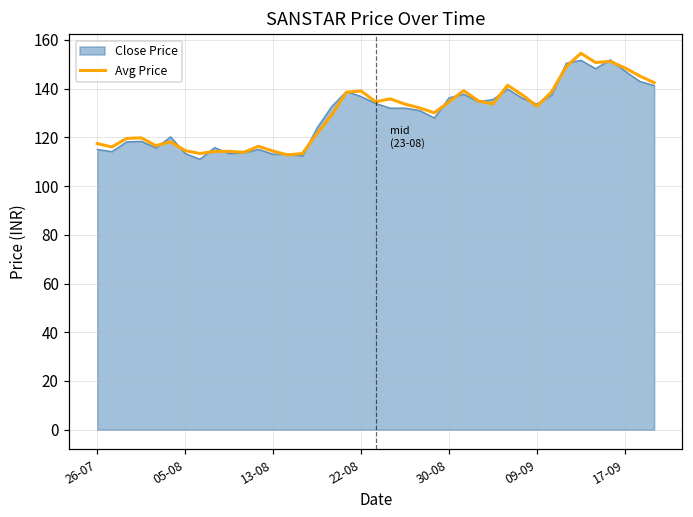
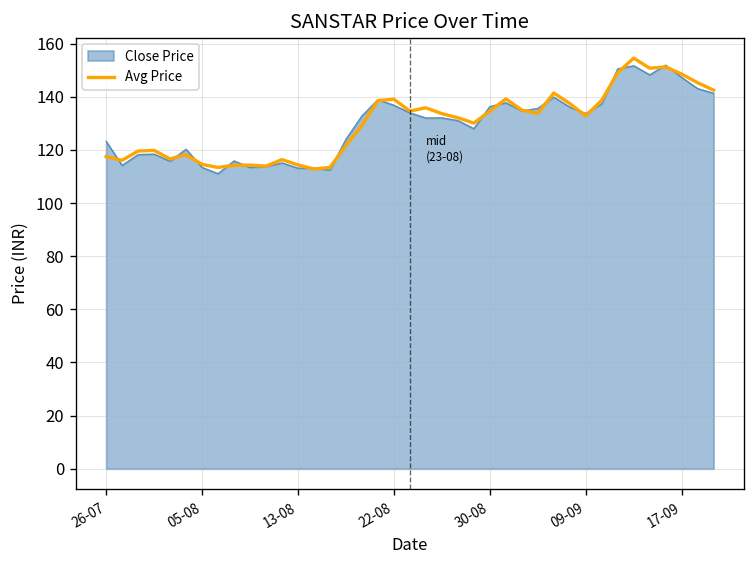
  {
    "Close Price": {
-     "26-07": 115,
+     "26-07": 123,
      "13-08": 113,
      "22-08": 137,
      "30-08": 136,
      "17-09": 147
    },
    "Avg Price": {
      "26-07": 117,
      "13-08": 114,
      "22-08": 139,
      "30-08": 135,
      "17-09": 149
    }
  }
